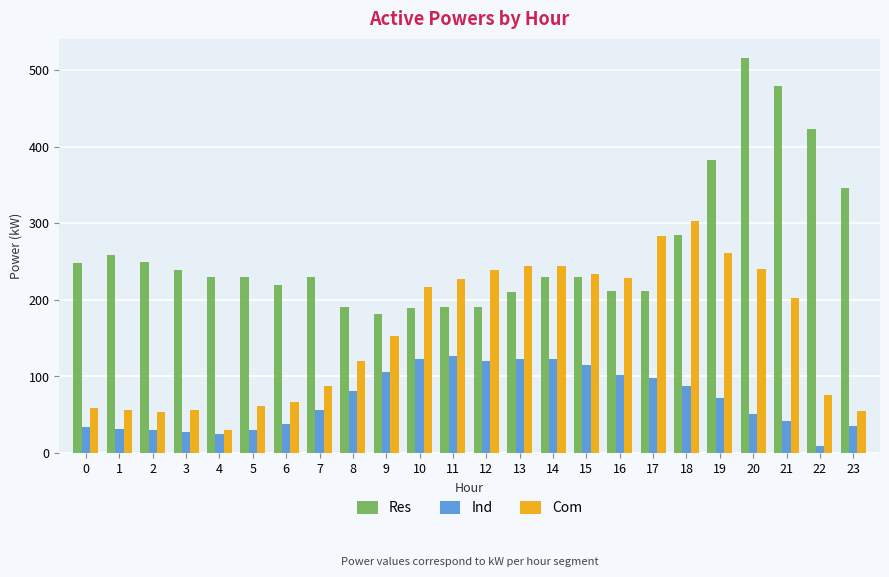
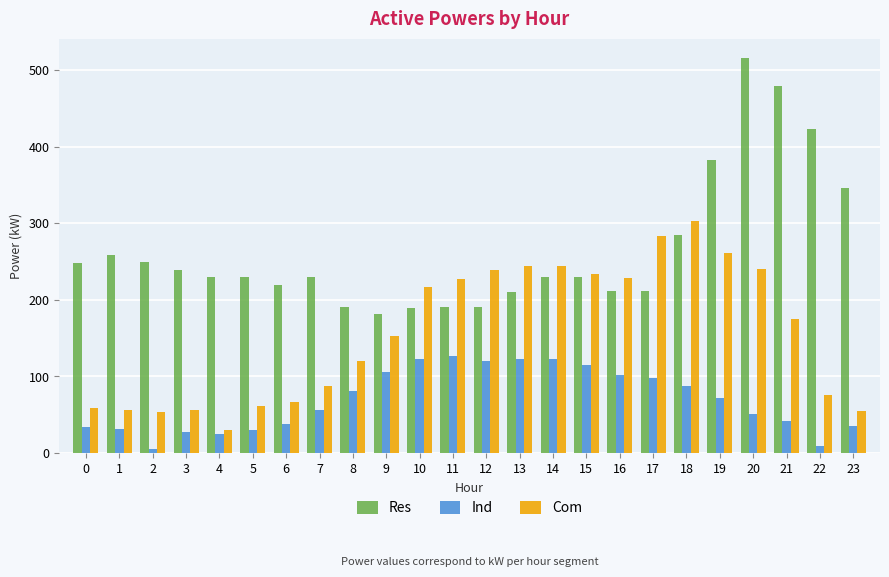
  {
    "Res": {
      "0": 250,
      "1": 260,
      "2": 250,
      "3": 240,
      "4": 230,
      "5": 230,
      "6": 220,
      "7": 230,
      "8": 190,
      "9": 180,
      "10": 190,
      "11": 190,
      "12": 190,
      "13": 210,
      "14": 230,
      "15": 230,
      "16": 210,
      "17": 210,
      "18": 280,
      "19": 380,
      "20": 520,
      "21": 480,
      "22": 420,
      "23": 350
    },
    "Ind": {
      "0": 30,
      "1": 30,
-     "2": 30,
+     "2": 10,
      "3": 30,
      "4": 30,
      "5": 30,
      "6": 40,
      "7": 60,
      "8": 80,
      "9": 110,
      "10": 120,
      "11": 130,
      "12": 120,
      "13": 120,
      "14": 120,
      "15": 110,
      "16": 100,
      "17": 100,
      "18": 90,
      "19": 70,
      "20": 50,
      "21": 40,
      "22": 10,
      "23": 40
    },
    "Com": {
      "0": 60,
      "1": 60,
      "2": 50,
      "3": 60,
      "4": 30,
      "5": 60,
      "6": 70,
      "7": 90,
      "8": 120,
      "9": 150,
      "10": 220,
      "11": 230,
      "12": 240,
      "13": 240,
      "14": 240,
      "15": 230,
      "16": 230,
      "17": 280,
      "18": 300,
      "19": 260,
      "20": 240,
-     "21": 200,
+     "21": 170,
      "22": 80,
      "23": 50
    }
  }
